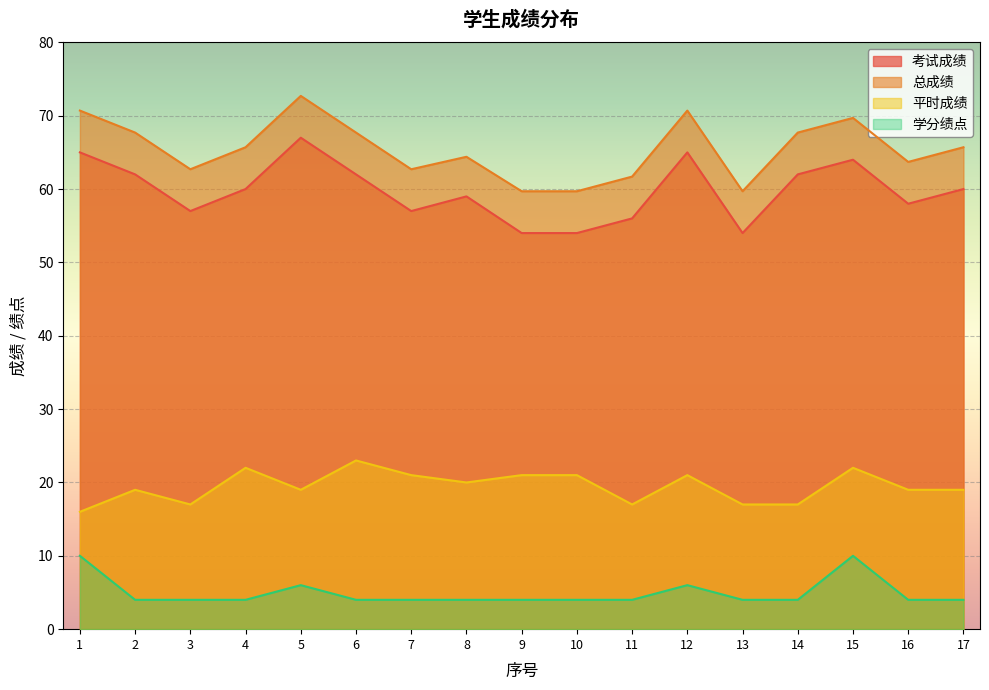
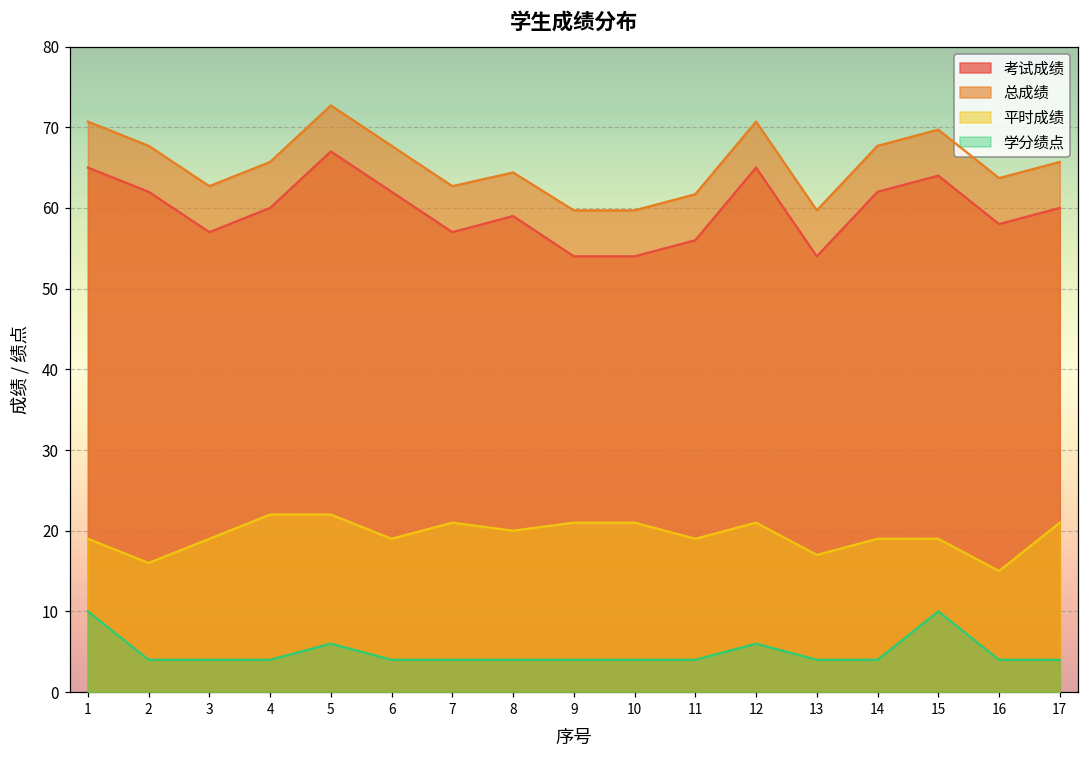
  {
    "平时成绩": {
-     "1": 16,
-     "2": 19,
-     "3": 17,
+     "1": 19,
+     "2": 16,
+     "3": 19,
      "4": 22,
-     "5": 19,
-     "6": 23,
+     "5": 22,
+     "6": 19,
      "7": 21,
      "8": 20,
      "9": 21,
      "10": 21,
-     "11": 17,
+     "11": 19,
      "12": 21,
      "13": 17,
-     "14": 17,
-     "15": 22,
-     "16": 19,
-     "17": 19
+     "14": 19,
+     "15": 19,
+     "16": 15,
+     "17": 21
    },
    "学分绩点": {
      "1": 10,
      "2": 4,
      "3": 4,
      "4": 4,
      "5": 6,
      "6": 4,
      "7": 4,
      "8": 4,
      "9": 4,
      "10": 4,
      "11": 4,
      "12": 6,
      "13": 4,
      "14": 4,
      "15": 10,
      "16": 4,
      "17": 4
    }
  }
